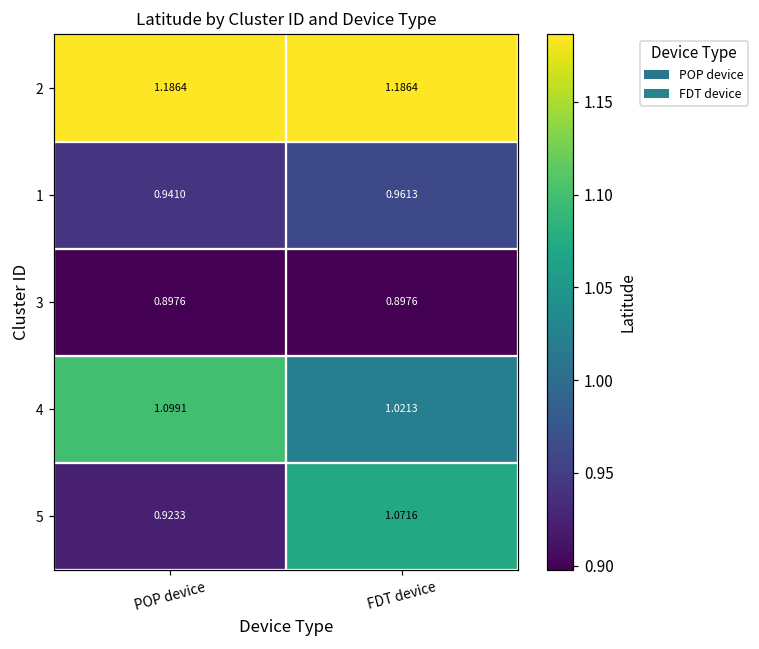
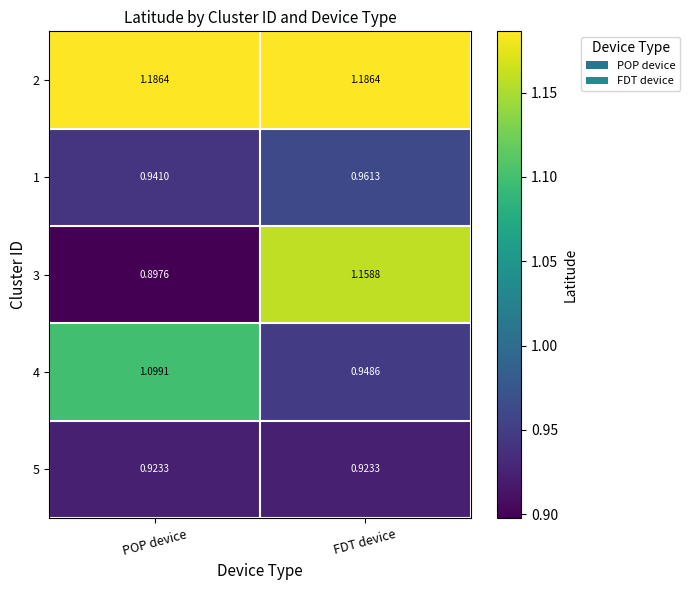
  {
    "2": {
      "POP device": 1.1864,
      "FDT device": 1.1864
    },
    "1": {
      "POP device": 0.9410,
      "FDT device": 0.9613
    },
    "3": {
      "POP device": 0.8976,
-     "FDT device": 0.8976
+     "FDT device": 1.1588
    },
    "4": {
      "POP device": 1.0991,
-     "FDT device": 1.0213
+     "FDT device": 0.9486
    },
    "5": {
      "POP device": 0.9233,
-     "FDT device": 1.0716
+     "FDT device": 0.9233
    }
  }
